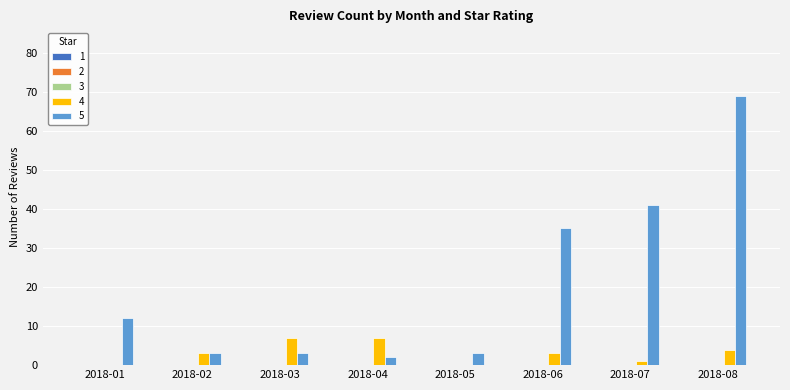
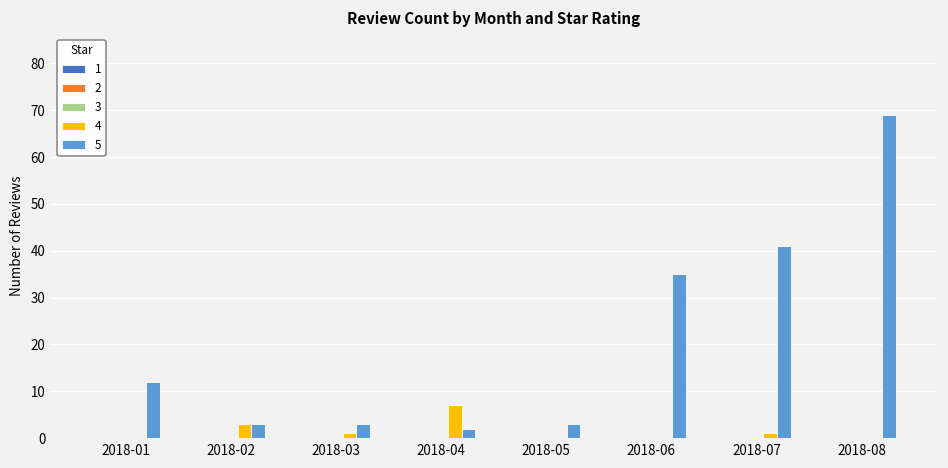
  {
    "2": {
      "2018-01": 0,
      "2018-02": 0,
      "2018-03": 0,
      "2018-04": 0,
      "2018-05": 0,
      "2018-06": 0,
      "2018-07": 0,
      "2018-08": 0
    },
    "3": {
      "2018-01": 0,
      "2018-02": 0,
      "2018-03": 0,
      "2018-04": 0,
      "2018-05": 0,
      "2018-06": 0,
      "2018-07": 0,
      "2018-08": 0
    },
    "4": {
      "2018-01": 0,
      "2018-02": 3,
-     "2018-03": 7,
+     "2018-03": 1,
      "2018-04": 7,
      "2018-05": 0,
-     "2018-06": 3,
+     "2018-06": 0,
      "2018-07": 1,
-     "2018-08": 4
+     "2018-08": 0
    }
  }
